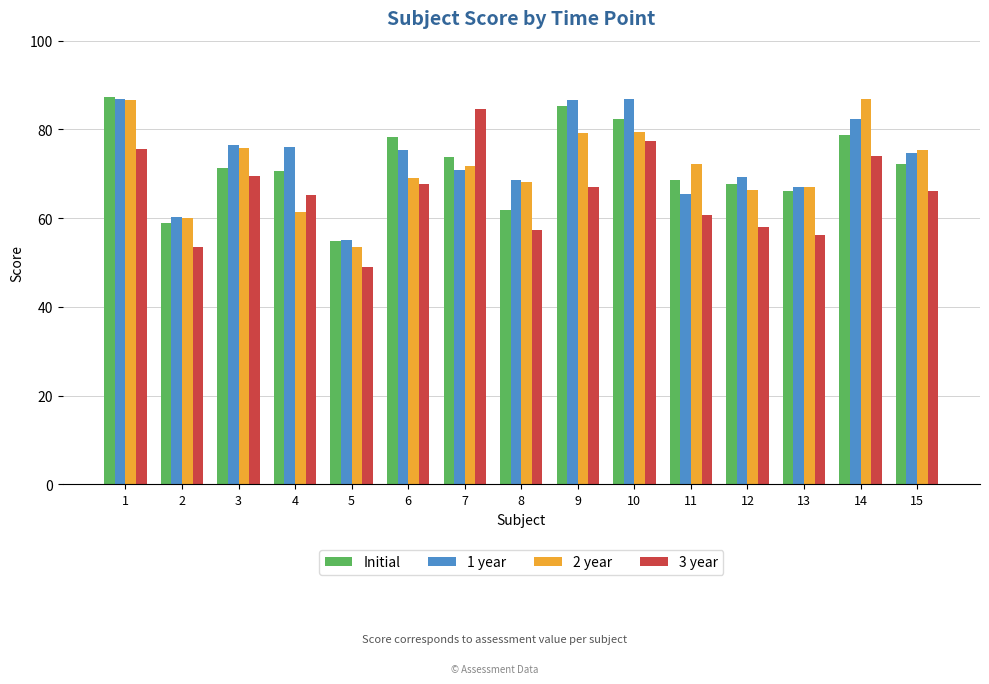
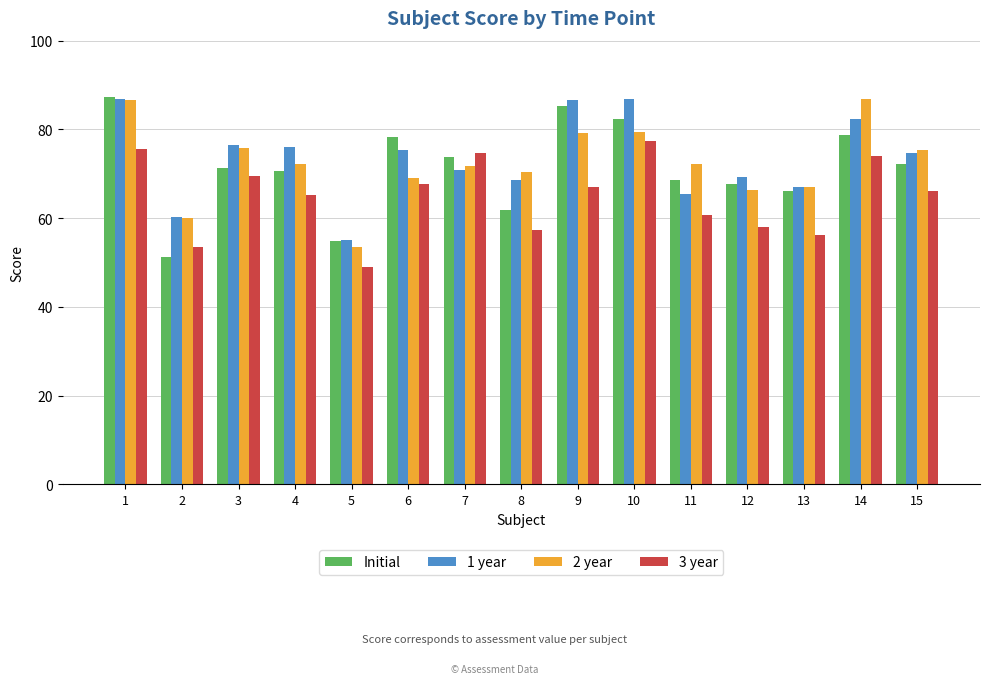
  {
    "Initial": {
      "1": 87,
-     "2": 59,
+     "2": 51,
      "3": 71,
      "4": 71,
      "5": 55,
      "6": 78,
      "7": 74,
      "8": 62,
      "9": 85,
      "10": 82,
      "11": 69,
      "12": 68,
      "13": 66,
      "14": 79,
      "15": 72
    },
    "1 year": {
      "1": 87,
      "2": 60,
      "3": 77,
      "4": 76,
      "5": 55,
      "6": 75,
      "7": 71,
      "8": 69,
      "9": 87,
      "10": 87,
      "11": 65,
      "12": 69,
      "13": 67,
      "14": 82,
      "15": 75
    },
    "2 year": {
      "1": 87,
      "2": 60,
      "3": 76,
-     "4": 61,
+     "4": 72,
      "5": 53,
      "6": 69,
      "7": 72,
-     "8": 68,
+     "8": 70,
      "9": 79,
      "10": 79,
      "11": 72,
      "12": 66,
      "13": 67,
      "14": 87,
      "15": 75
    },
    "3 year": {
      "1": 76,
      "2": 54,
      "3": 70,
      "4": 65,
      "5": 49,
      "6": 68,
-     "7": 85,
+     "7": 75,
      "8": 57,
      "9": 67,
      "10": 77,
      "11": 61,
      "12": 58,
      "13": 56,
      "14": 74,
      "15": 66
    }
  }
